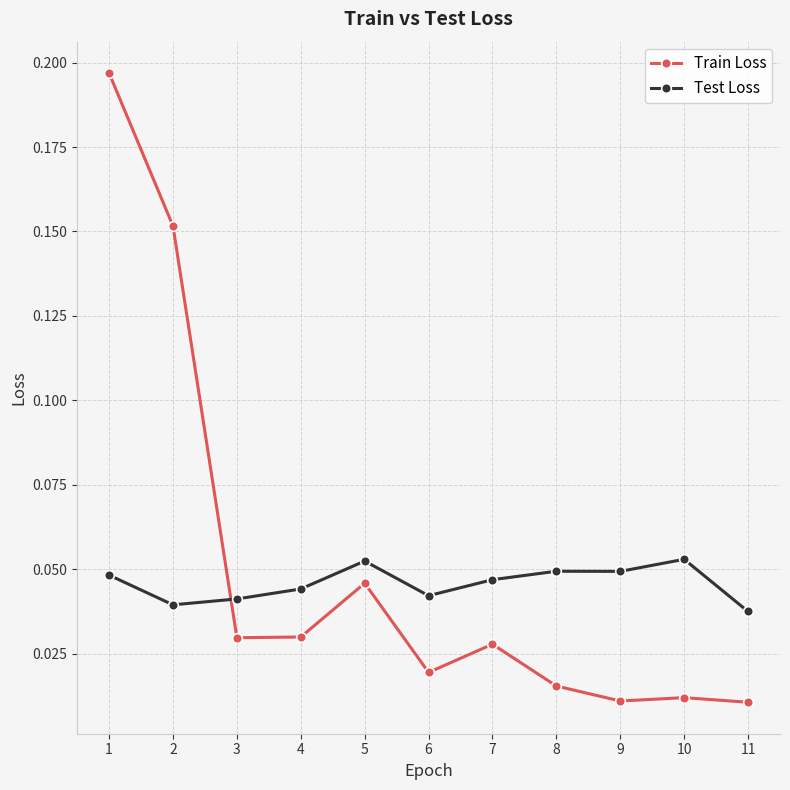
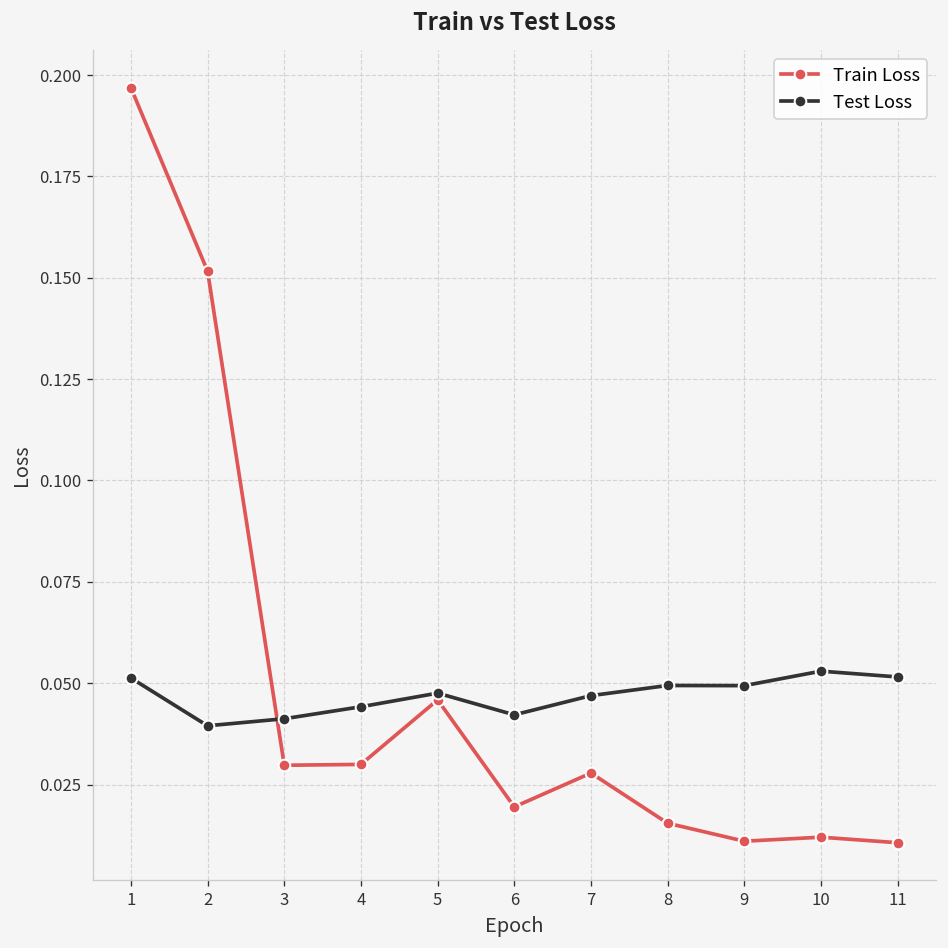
  {
    "Train Loss": {
      "1": 0.197,
      "2": 0.152,
      "3": 0.030,
      "4": 0.030,
      "5": 0.046,
      "6": 0.019,
      "7": 0.028,
      "8": 0.015,
      "9": 0.011,
      "10": 0.012,
      "11": 0.011
    },
    "Test Loss": {
-     "1": 0.048,
+     "1": 0.051,
      "2": 0.039,
      "3": 0.041,
      "4": 0.044,
-     "5": 0.052,
+     "5": 0.048,
      "6": 0.042,
      "7": 0.047,
      "8": 0.049,
      "9": 0.049,
      "10": 0.053,
-     "11": 0.038
+     "11": 0.052
    }
  }
